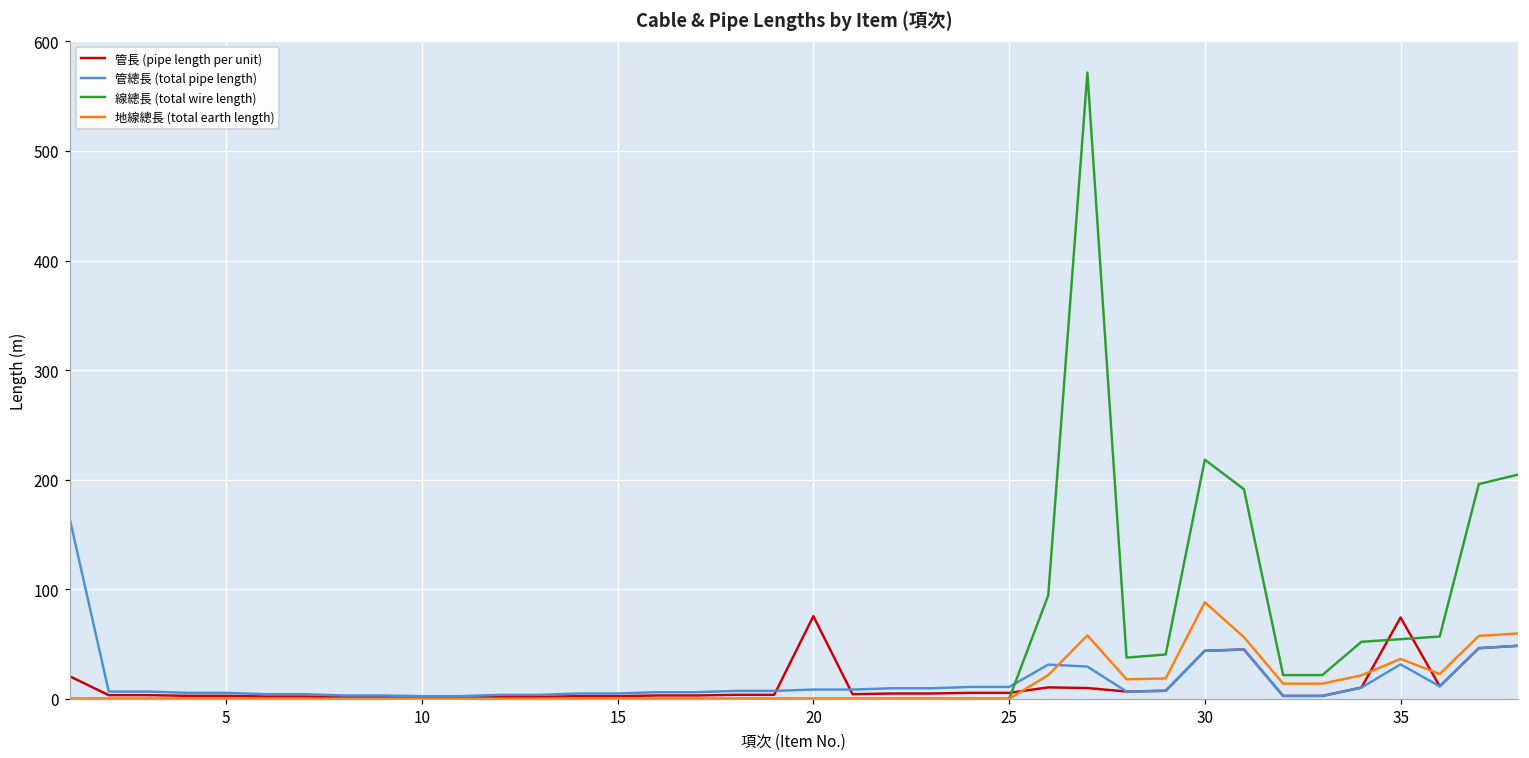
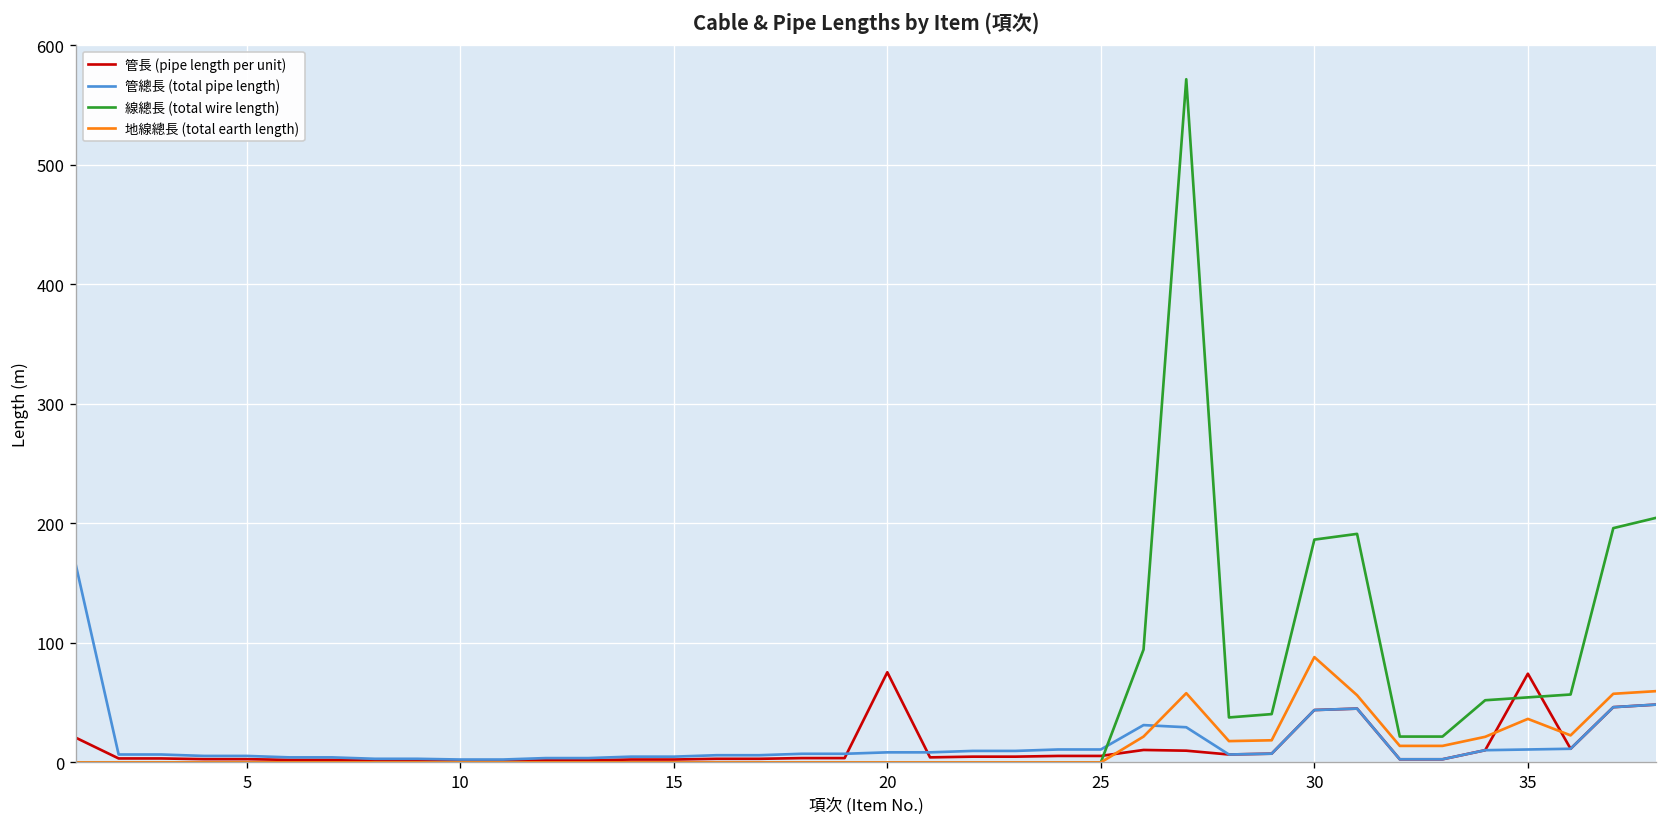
  {
    "管長 (pipe length per unit)": {
      "5": 0,
      "20": 80,
      "25": 10,
      "35": 70
    },
    "管總長 (total pipe length)": {
      "5": 10,
      "20": 10,
      "25": 10,
-     "35": 30
+     "35": 10
    },
    "線總長 (total wire length)": {
-     "30": 220,
+     "30": 190,
      "35": 50
    },
    "地線總長 (total earth length)": {
      "30": 90,
      "35": 40
    }
  }
